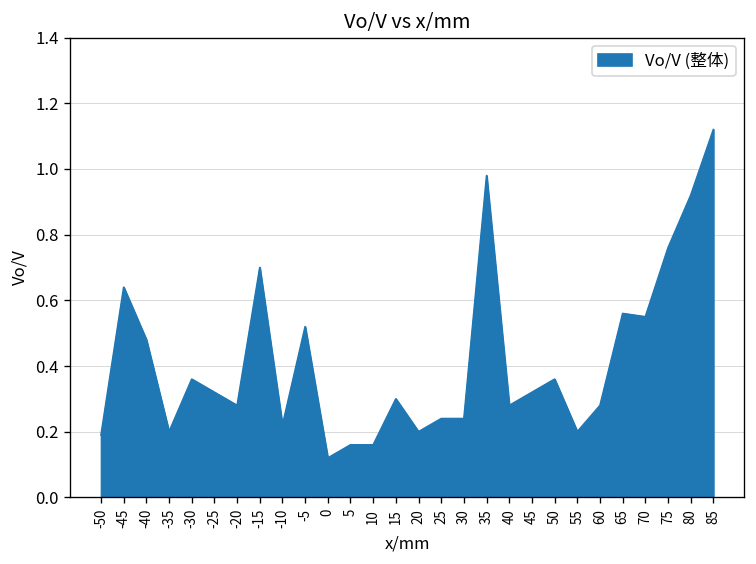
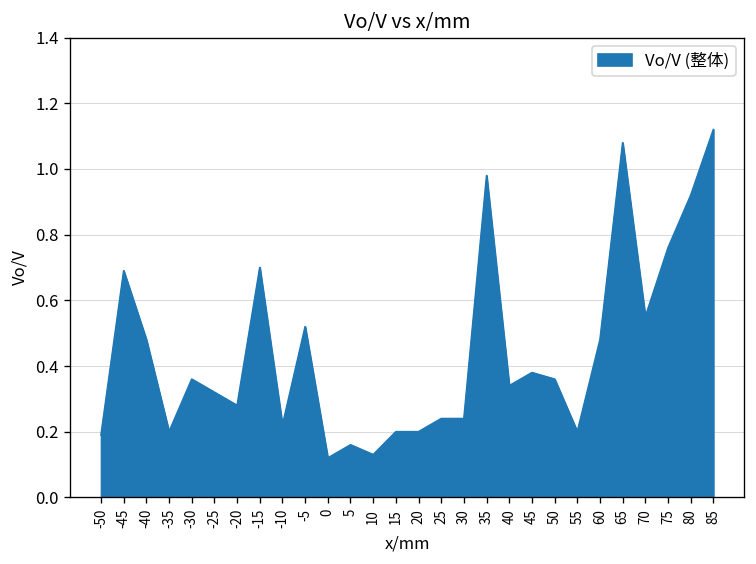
  {
    "-50": 0.19,
-   "-45": 0.64,
+   "-45": 0.69,
    "-40": 0.48,
    "-35": 0.20,
    "-30": 0.36,
    "-25": 0.32,
    "-20": 0.28,
    "-15": 0.70,
    "-10": 0.22,
    "-5": 0.52,
    "0": 0.12,
    "5": 0.16,
-   "10": 0.16,
-   "15": 0.3,
+   "10": 0.13,
+   "15": 0.2,
    "20": 0.20,
    "25": 0.24,
    "30": 0.24,
    "35": 0.98,
-   "40": 0.28,
-   "45": 0.32,
+   "40": 0.34,
+   "45": 0.38,
    "50": 0.36,
    "55": 0.20,
-   "60": 0.28,
-   "65": 0.56,
+   "60": 0.48,
+   "65": 1.08,
    "70": 0.55,
    "75": 0.76,
    "80": 0.92,
    "85": 1.12
  }
